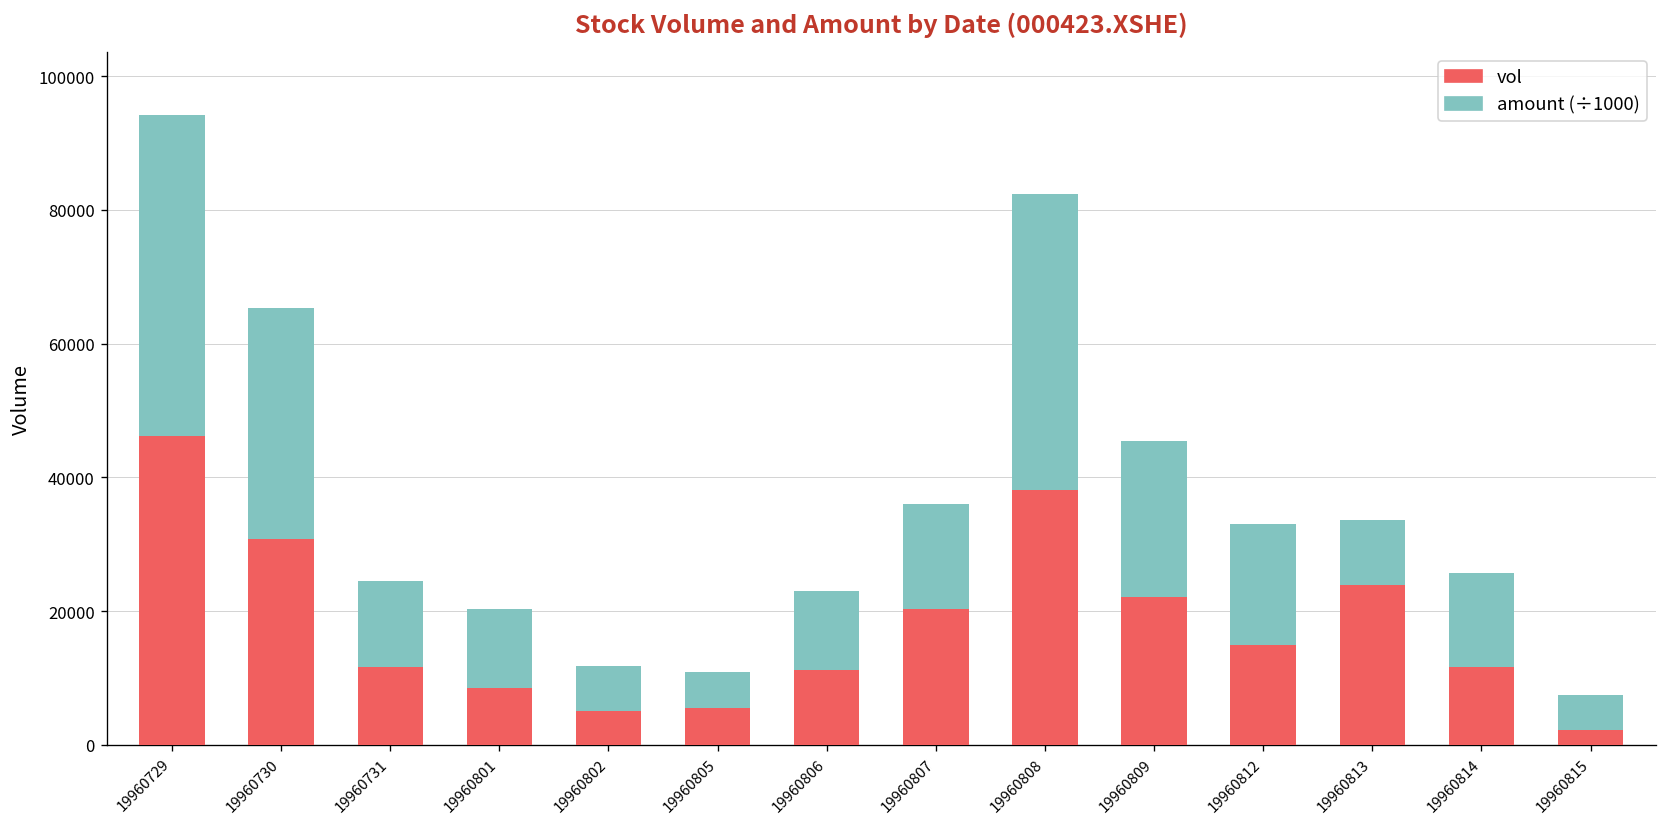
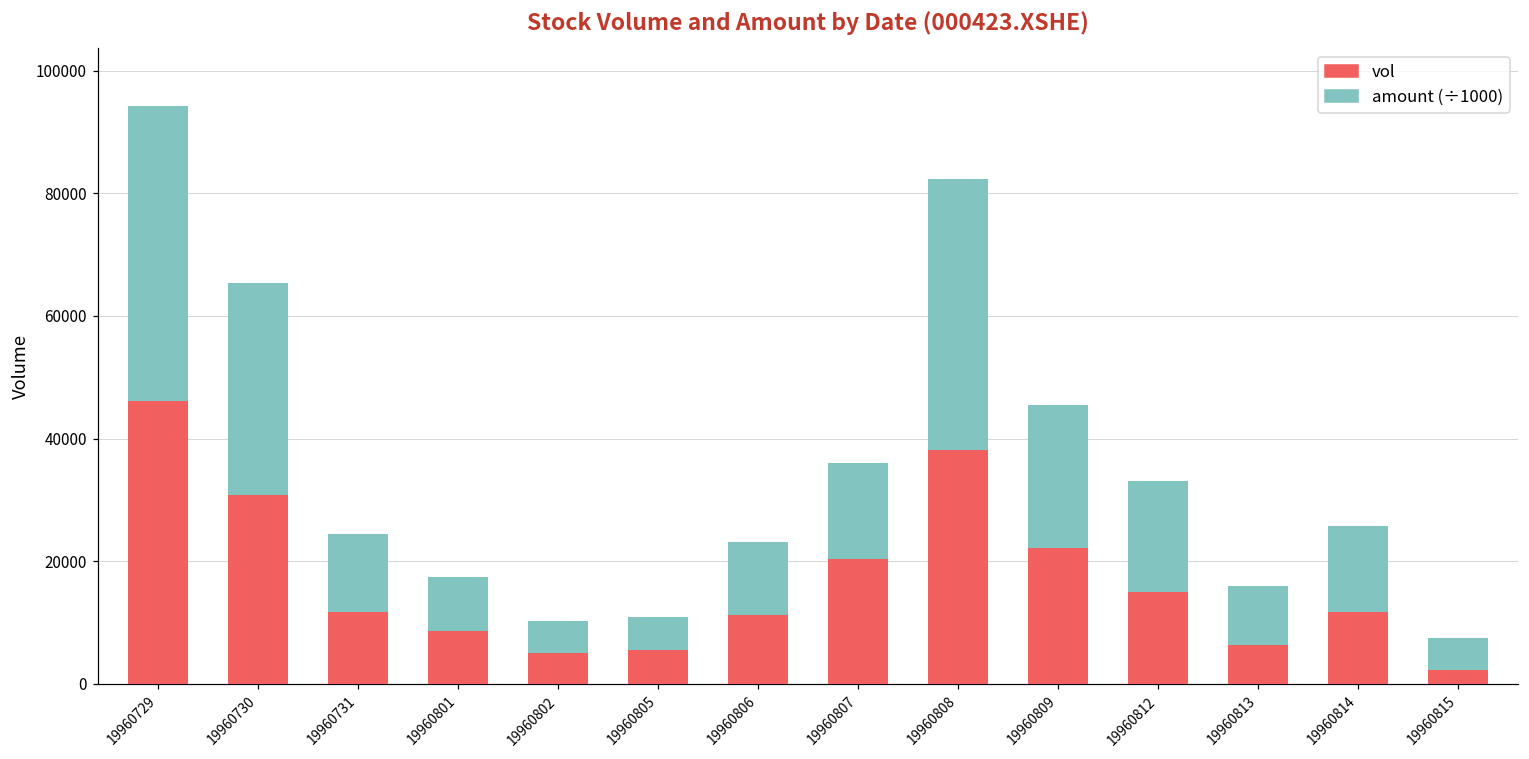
  {
    "vol": {
      "19960729": 46000,
      "19960730": 31000,
      "19960731": 12000,
      "19960801": 9000,
      "19960802": 5000,
      "19960805": 6000,
      "19960806": 11000,
      "19960807": 20000,
      "19960808": 38000,
      "19960809": 22000,
      "19960812": 15000,
-     "19960813": 24000,
+     "19960813": 6000,
      "19960814": 12000,
      "19960815": 2000
    },
    "amount (÷1000)": {
      "19960729": 48000,
      "19960730": 35000,
      "19960731": 13000,
-     "19960801": 12000,
-     "19960802": 7000,
+     "19960801": 9000,
+     "19960802": 5000,
      "19960805": 5000,
      "19960806": 12000,
      "19960807": 16000,
      "19960808": 44000,
      "19960809": 23000,
      "19960812": 18000,
      "19960813": 10000,
      "19960814": 14000,
      "19960815": 5000
    }
  }
